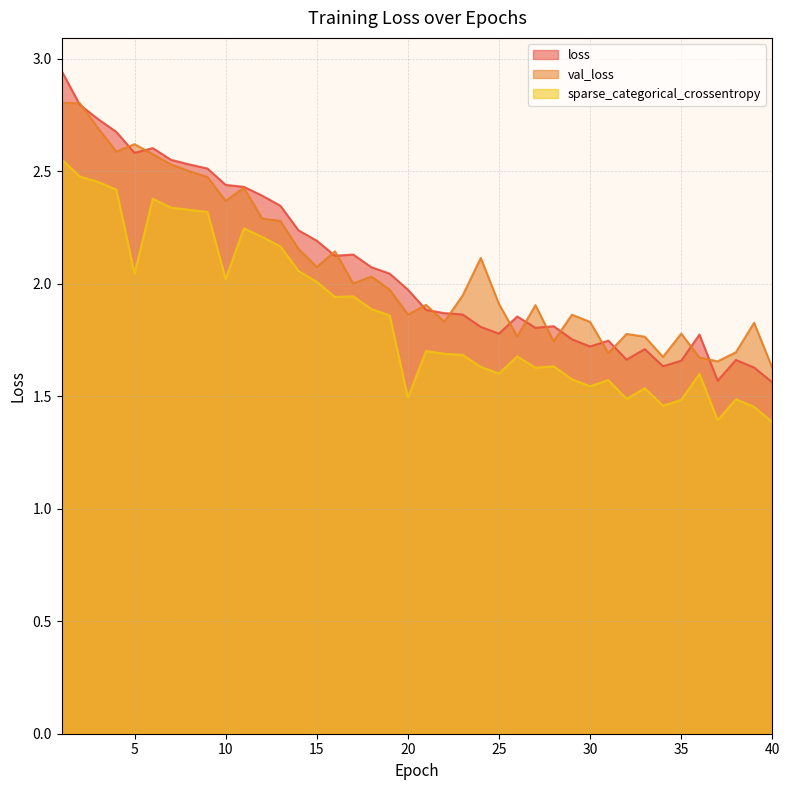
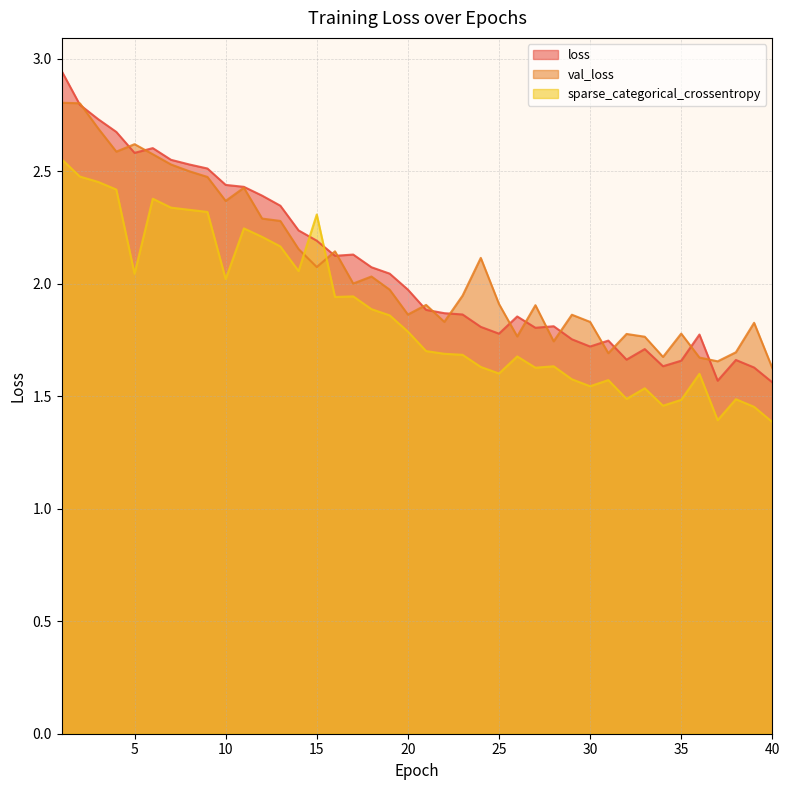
  {
    "sparse_categorical_crossentropy": {
      "5": 2.04,
      "10": 2.02,
-     "15": 2.01,
-     "20": 1.49,
+     "15": 2.31,
+     "20": 1.79,
      "25": 1.60,
      "30": 1.54,
      "35": 1.48,
      "40": 1.39
    }
  }
